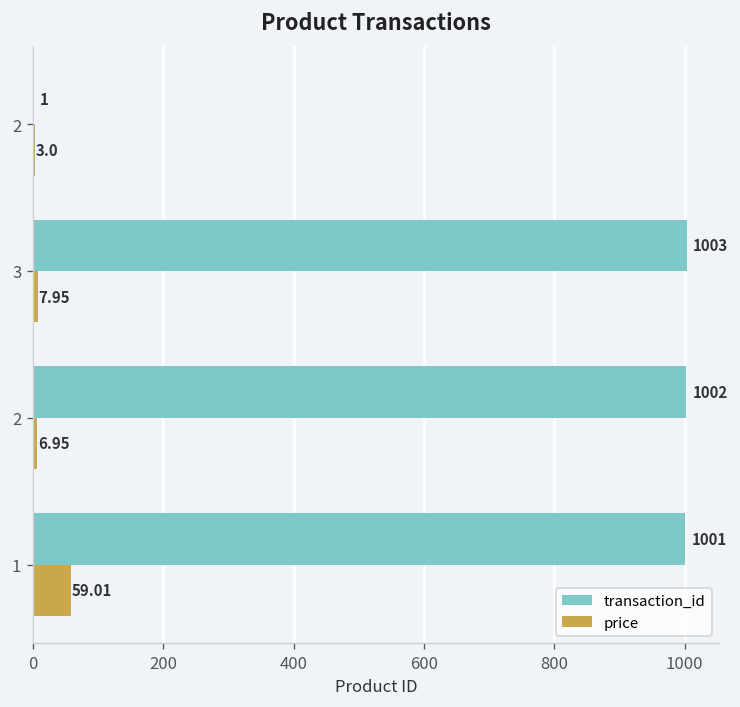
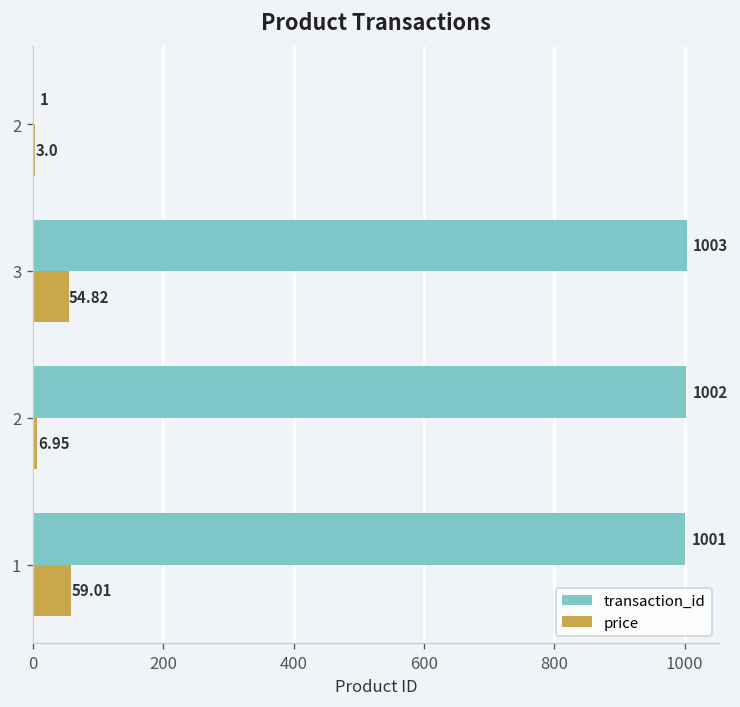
  {
    "transaction_id": {
      "3": 1003,
      "1": 1001
    },
    "price": {
-     "3": 7.95,
+     "3": 54.82,
      "1": 59.01
    }
  }
